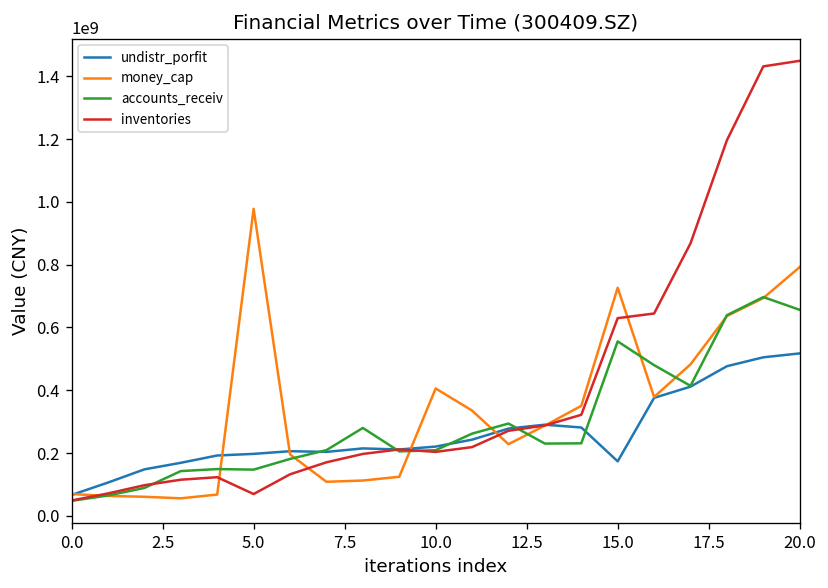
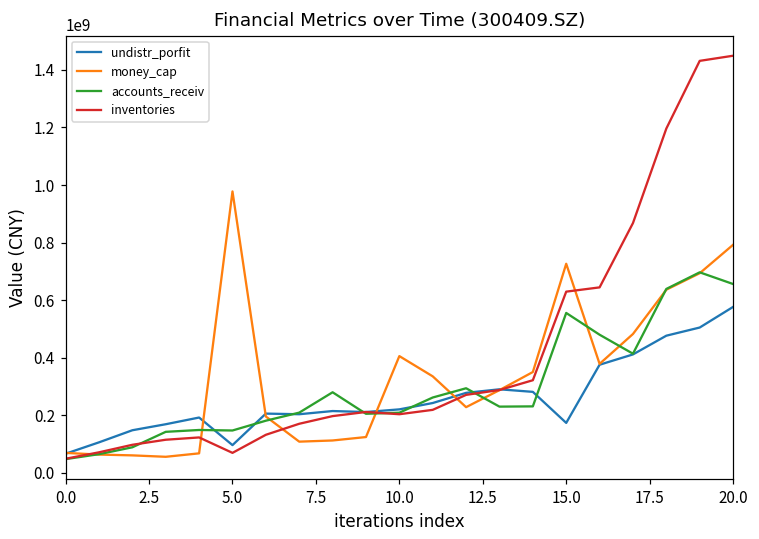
  {
    "undistr_porfit": {
-     "5.0": 200000000,
+     "5.0": 100000000,
      "10.0": 220000000,
      "15.0": 170000000,
-     "20.0": 520000000
+     "20.0": 580000000
    },
    "money_cap": {
      "5.0": 980000000,
      "10.0": 410000000,
      "15.0": 730000000,
      "20.0": 790000000
    },
    "accounts_receiv": {
      "5.0": 150000000,
      "15.0": 560000000,
      "20.0": 660000000
    },
    "inventories": {
      "5.0": 70000000,
      "15.0": 630000000,
      "20.0": 1450000000
    }
  }
